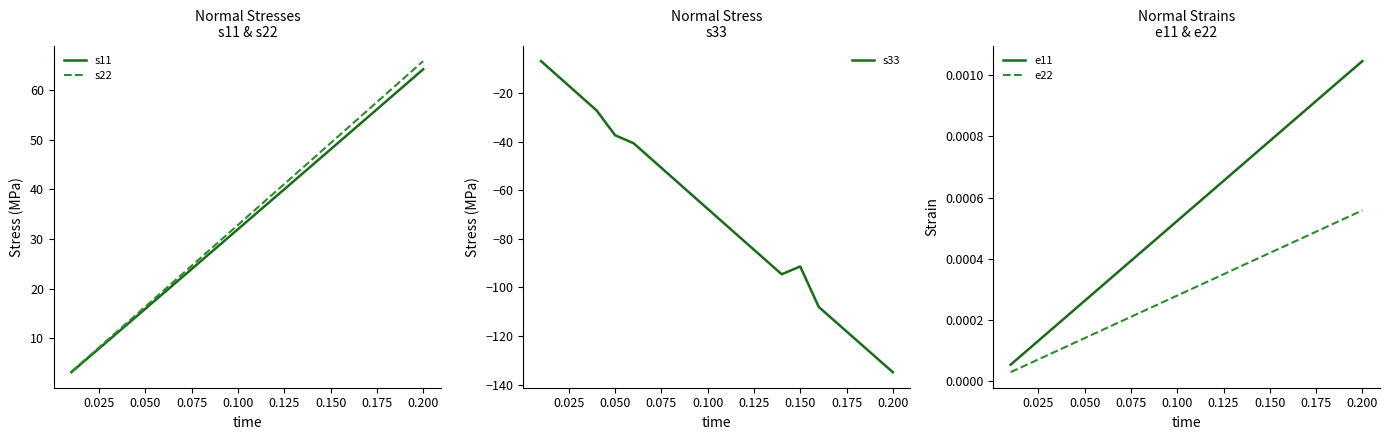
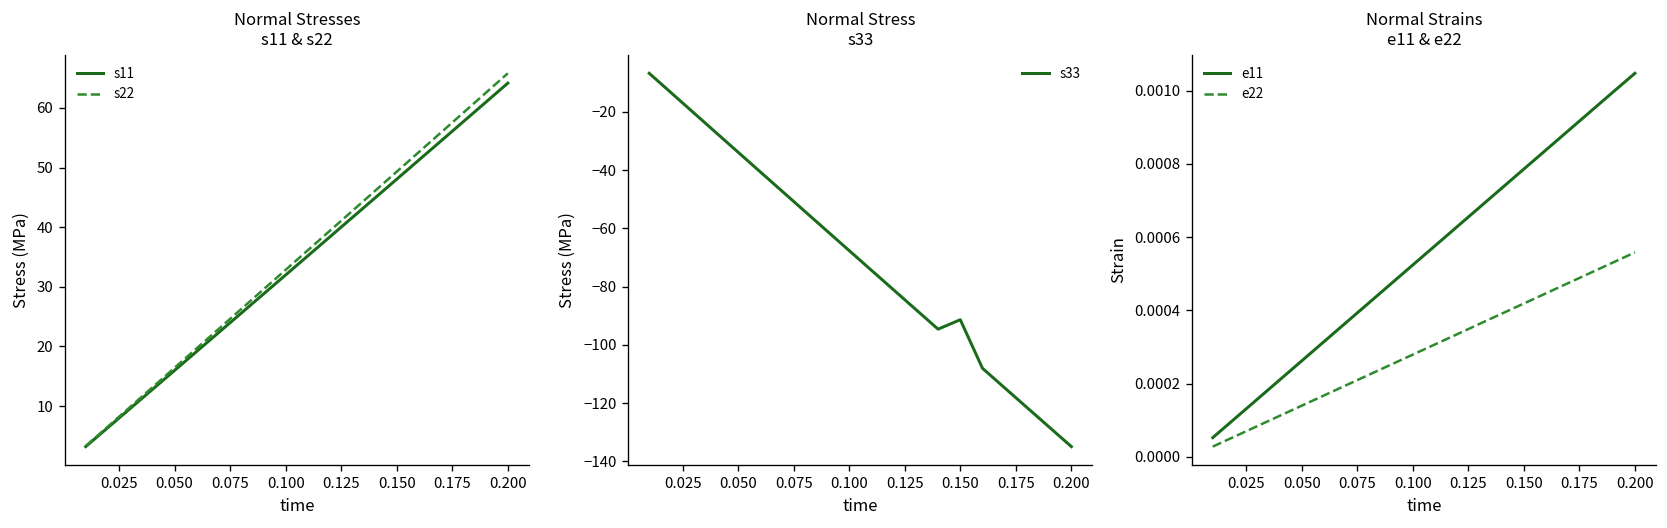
  {
    "Normal Stress s33": {
-     "0.050": -37,
+     "0.050": -34,
      "0.100": -68,
      "0.150": -91,
      "0.200": -135
    }
  }
